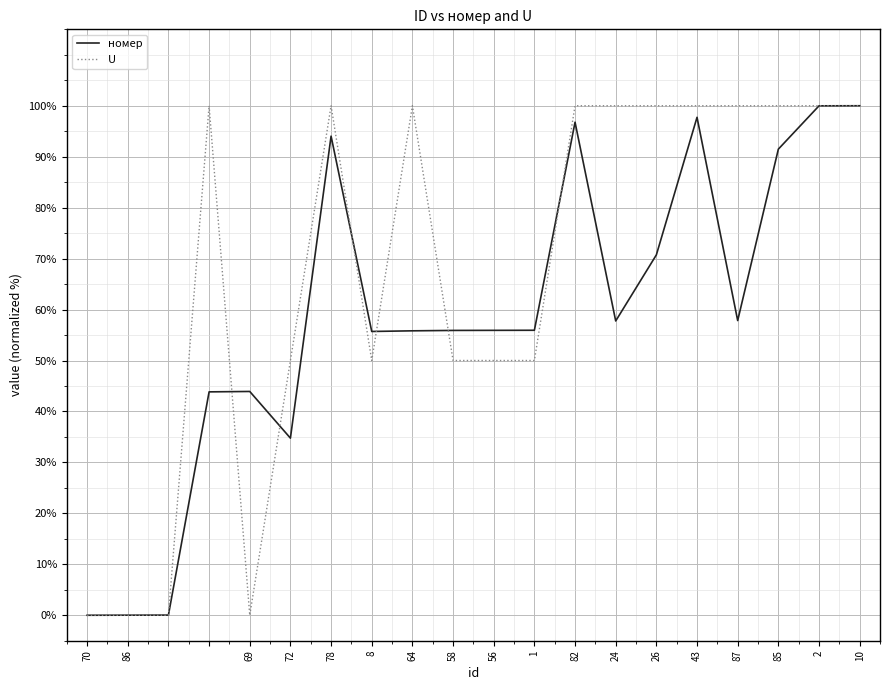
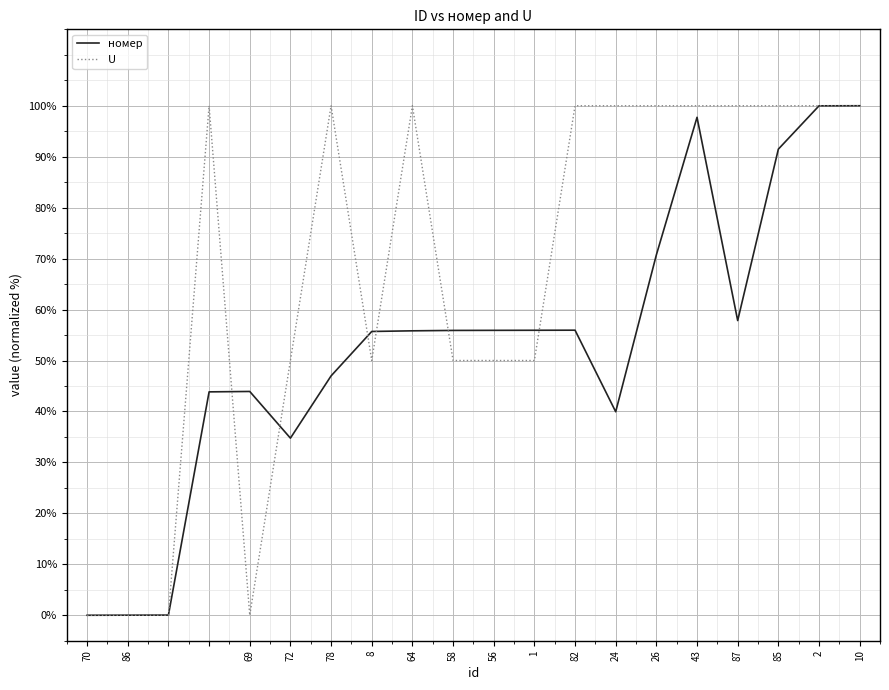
  {
    "номер": {
      "69": "44%",
      "72": "35%",
-     "78": "94%",
+     "78": "47%",
      "8": "56%",
      "64": "56%",
      "58": "56%",
      "56": "56%",
      "1": "56%",
-     "82": "97%",
-     "24": "58%",
+     "82": "56%",
+     "24": "40%",
      "26": "71%",
      "43": "98%",
      "87": "58%",
      "85": "91%"
    },
    "U": {
      "69": "0%",
      "72": "50%",
      "78": "100%",
      "8": "50%",
      "64": "100%",
      "58": "50%",
      "56": "50%",
      "1": "50%",
      "82": "100%",
      "24": "100%",
      "26": "100%",
      "43": "100%",
      "87": "100%",
      "85": "100%"
    }
  }
